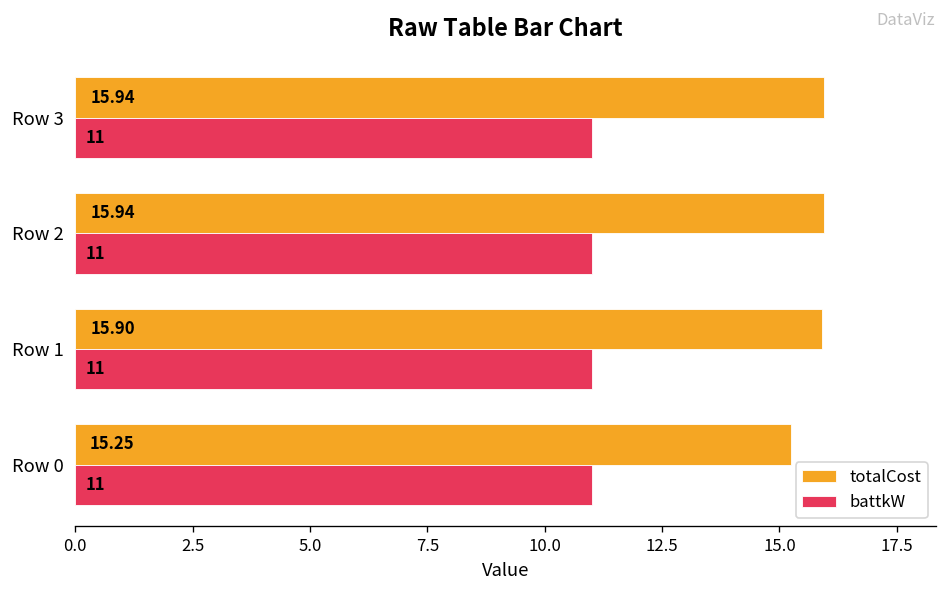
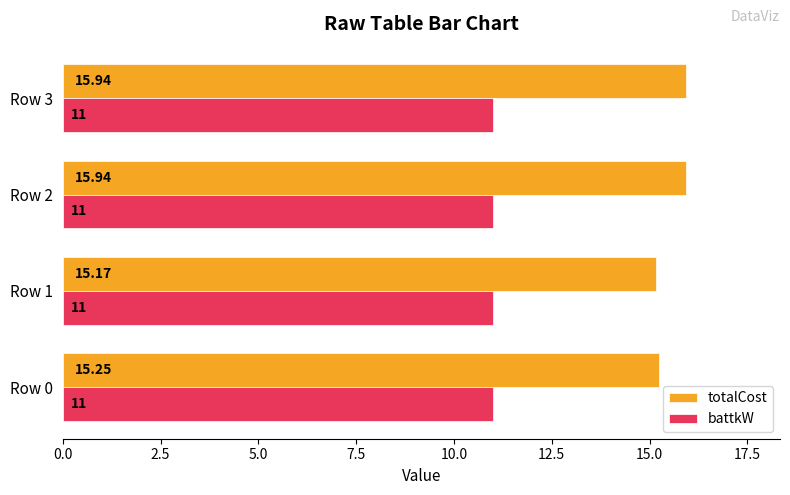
  {
    "totalCost": {
      "Row 3": 15.94,
      "Row 2": 15.94,
-     "Row 1": 15.90,
+     "Row 1": 15.17,
      "Row 0": 15.25
    },
    "battkW": {
      "Row 3": 11,
      "Row 2": 11,
      "Row 1": 11,
      "Row 0": 11
    }
  }
